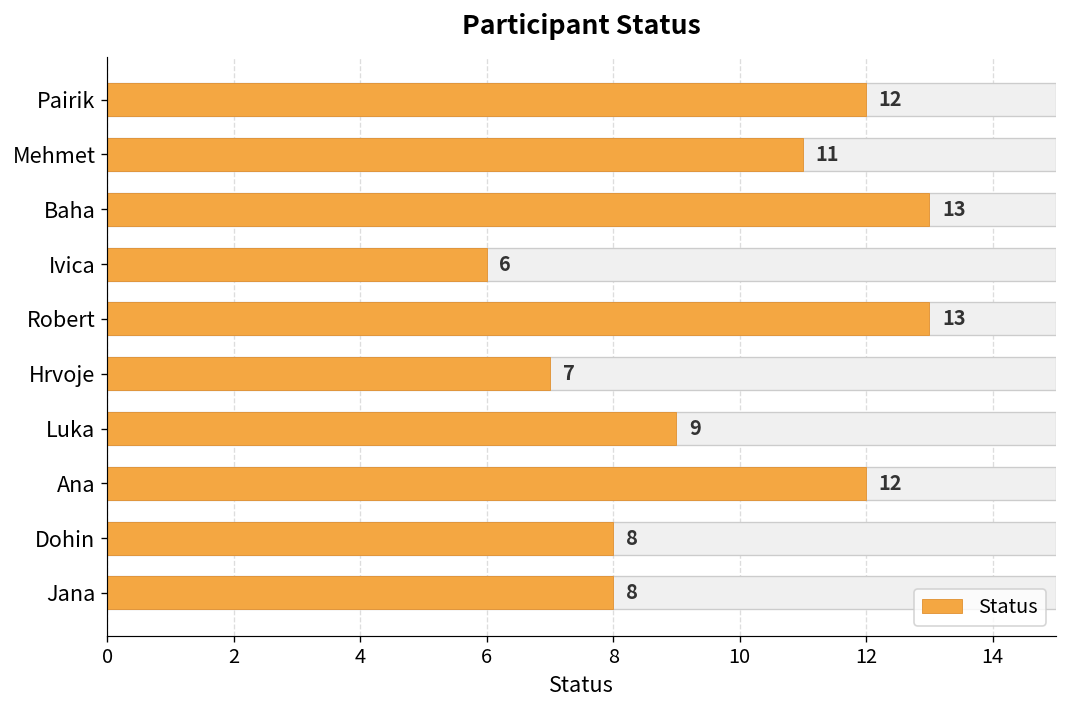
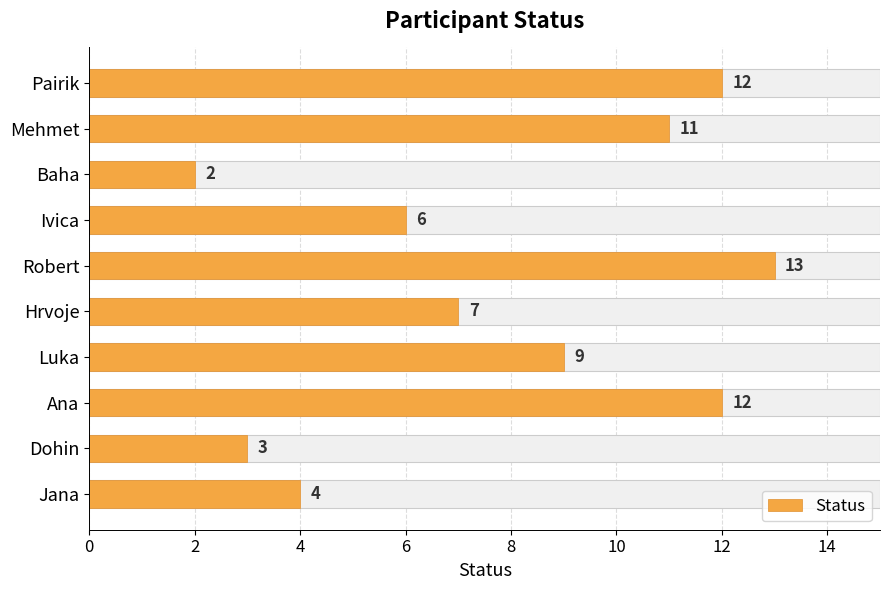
  {
    "Status": {
-     "Baha": 13,
-     "Dohin": 8,
-     "Jana": 8
+     "Baha": 2,
+     "Dohin": 3,
+     "Jana": 4
    }
  }
